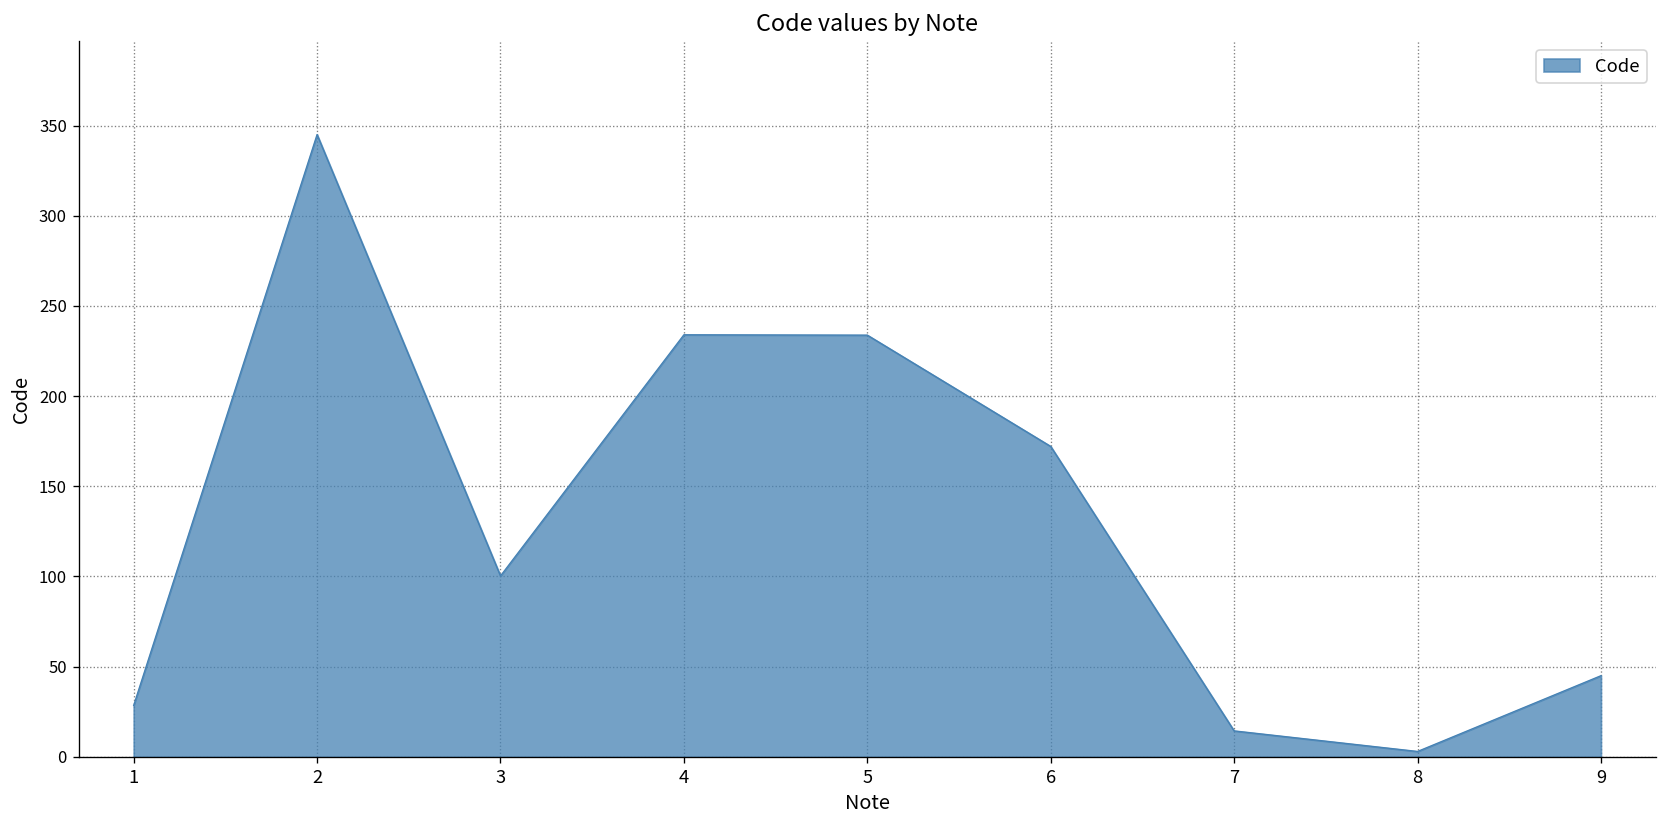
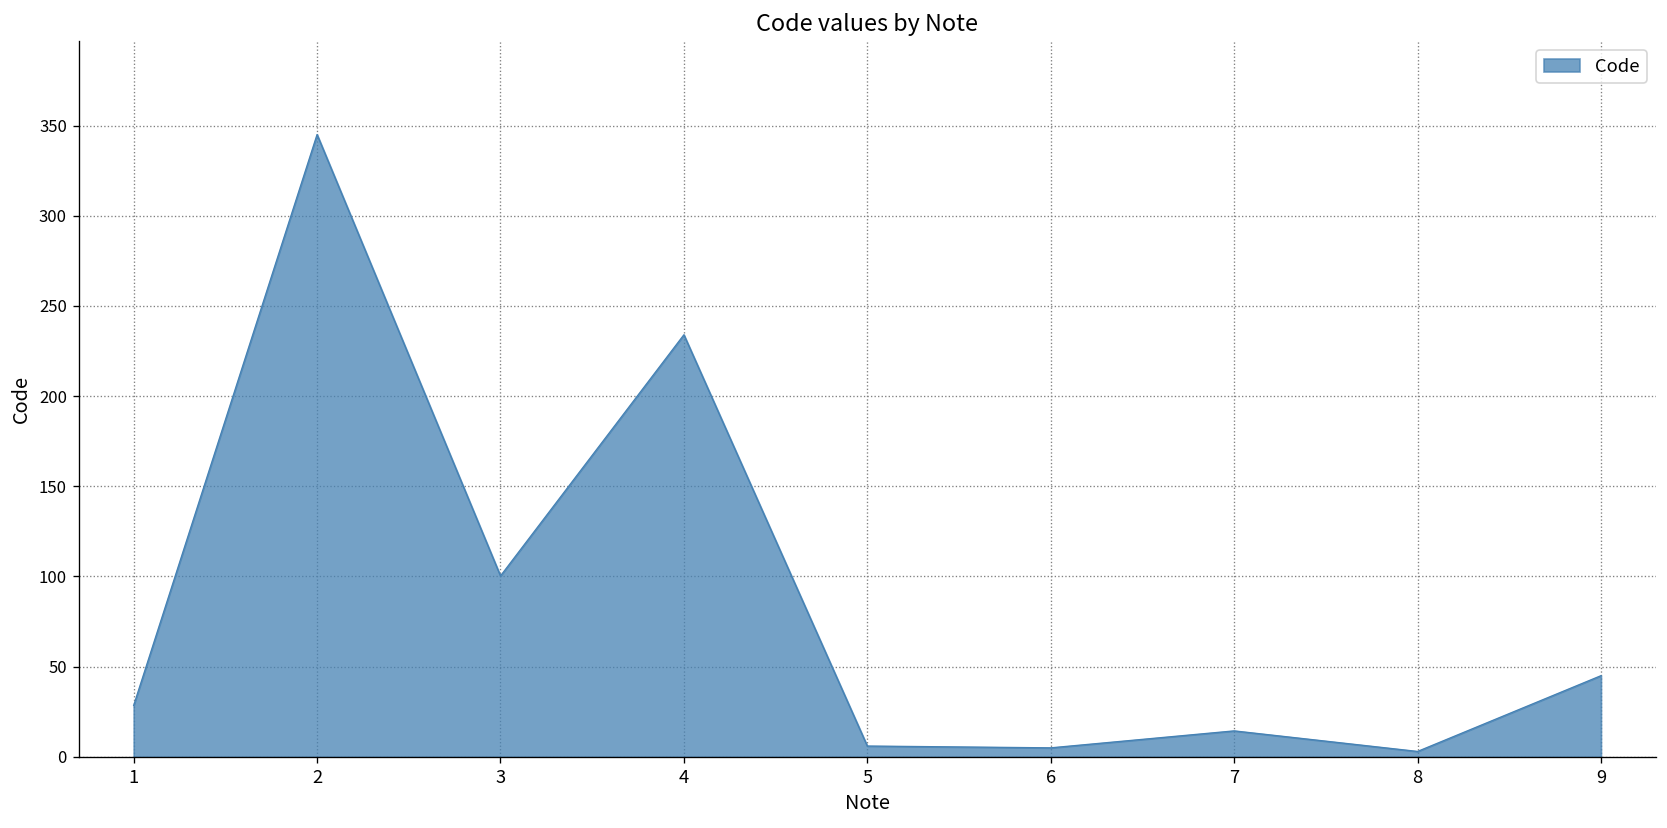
  {
    "1": 29,
    "2": 345,
    "3": 100,
    "4": 234,
-   "5": 234,
-   "6": 172,
+   "5": 6,
+   "6": 5,
    "7": 14,
    "8": 3,
    "9": 45
  }
